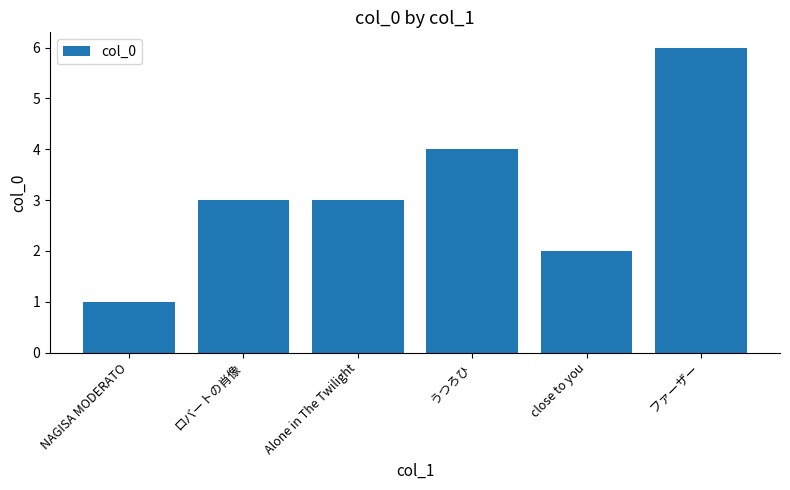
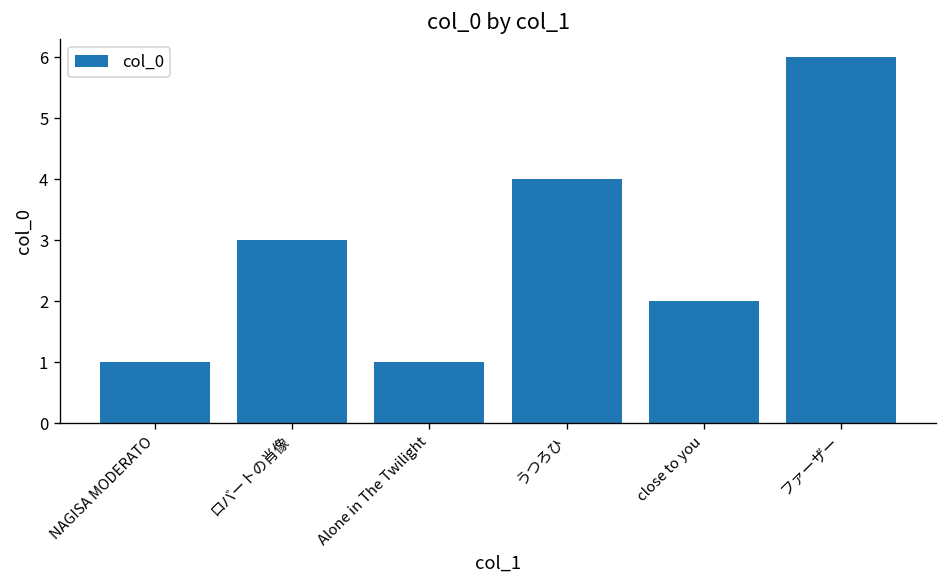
  {
    "NAGISA MODERATO": 1,
    "ロバートの肖像": 3,
-   "Alone in The Twilight": 3,
+   "Alone in The Twilight": 1,
    "うつろひ": 4,
    "close to you": 2,
    "ファーザー": 6
  }
